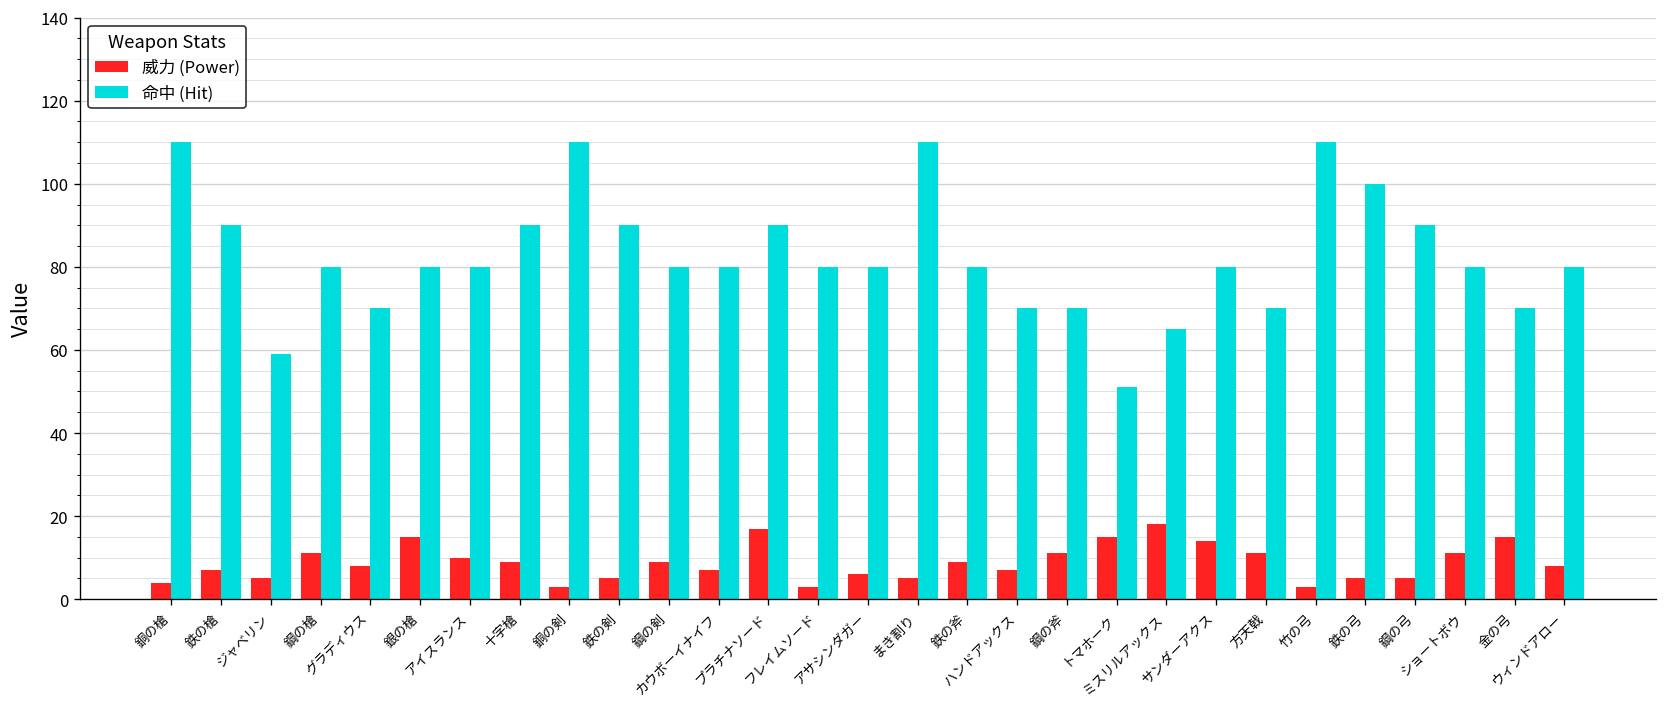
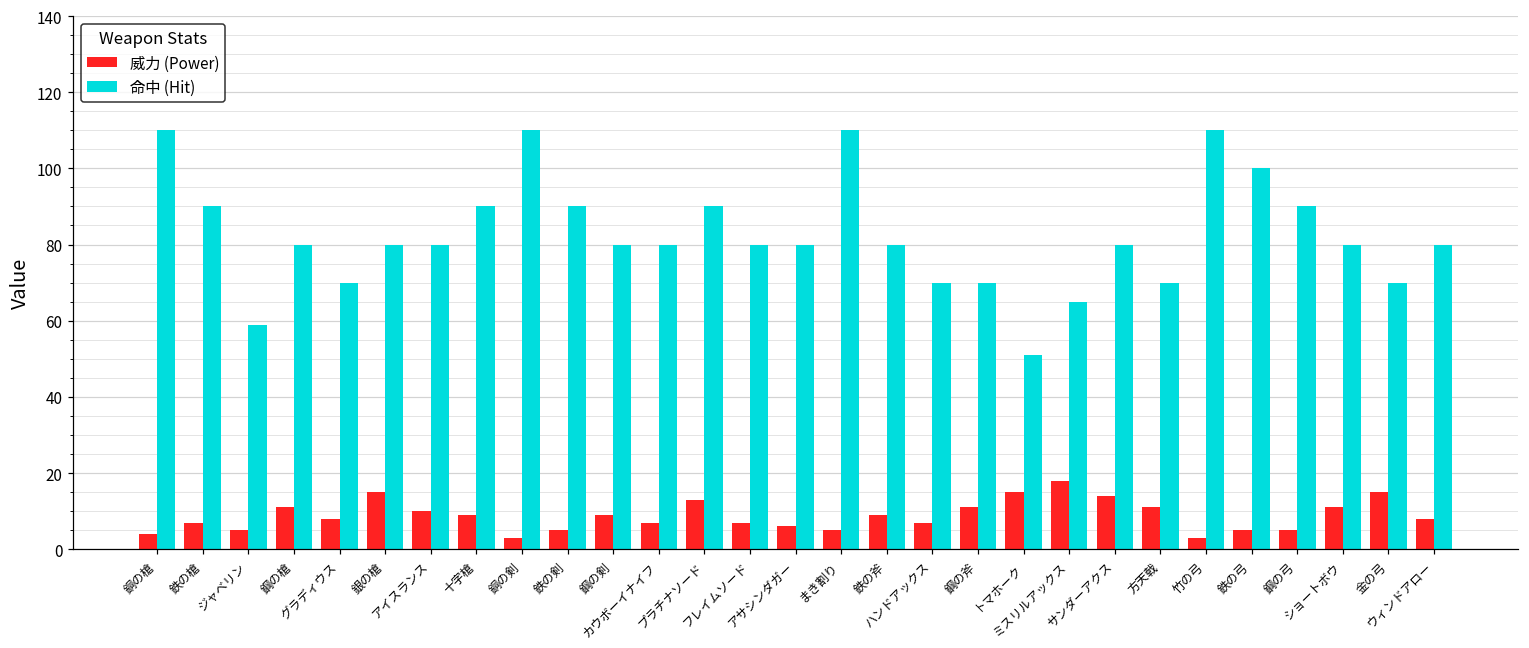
  {
    "威力 (Power)": {
      "銅の槍": 4,
      "鉄の槍": 7,
      "ジャベリン": 5,
      "鋼の槍": 11,
      "グラディウス": 8,
      "銀の槍": 15,
      "アイスランス": 10,
      "十字槍": 9,
      "銅の剣": 3,
      "鉄の剣": 5,
      "鋼の剣": 9,
      "カウボーイナイフ": 7,
-     "プラチナソード": 17,
-     "フレイムソード": 3,
+     "プラチナソード": 13,
+     "フレイムソード": 7,
      "アサシンダガー": 6,
      "まき割り": 5,
      "鉄の斧": 9,
      "ハンドアックス": 7,
      "鋼の斧": 11,
      "トマホーク": 15,
      "ミスリルアックス": 18,
      "サンダーアクス": 14,
      "方天戟": 11,
      "竹の弓": 3,
      "鉄の弓": 5,
      "鋼の弓": 5,
      "ショートボウ": 11,
      "金の弓": 15,
      "ウィンドアロー": 8
    },
    "命中 (Hit)": {
      "銅の槍": 110,
      "鉄の槍": 90,
      "ジャベリン": 59,
      "鋼の槍": 80,
      "グラディウス": 70,
      "銀の槍": 80,
      "アイスランス": 80,
      "十字槍": 90,
      "銅の剣": 110,
      "鉄の剣": 90,
      "鋼の剣": 80,
      "カウボーイナイフ": 80,
      "プラチナソード": 90,
      "フレイムソード": 80,
      "アサシンダガー": 80,
      "まき割り": 110,
      "鉄の斧": 80,
      "ハンドアックス": 70,
      "鋼の斧": 70,
      "トマホーク": 51,
      "ミスリルアックス": 65,
      "サンダーアクス": 80,
      "方天戟": 70,
      "竹の弓": 110,
      "鉄の弓": 100,
      "鋼の弓": 90,
      "ショートボウ": 80,
      "金の弓": 70,
      "ウィンドアロー": 80
    }
  }
